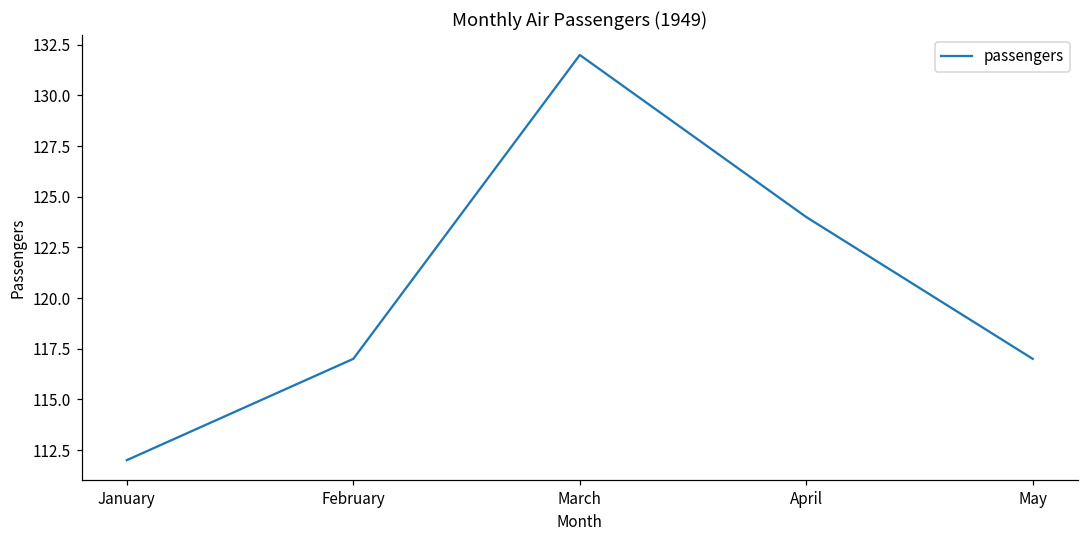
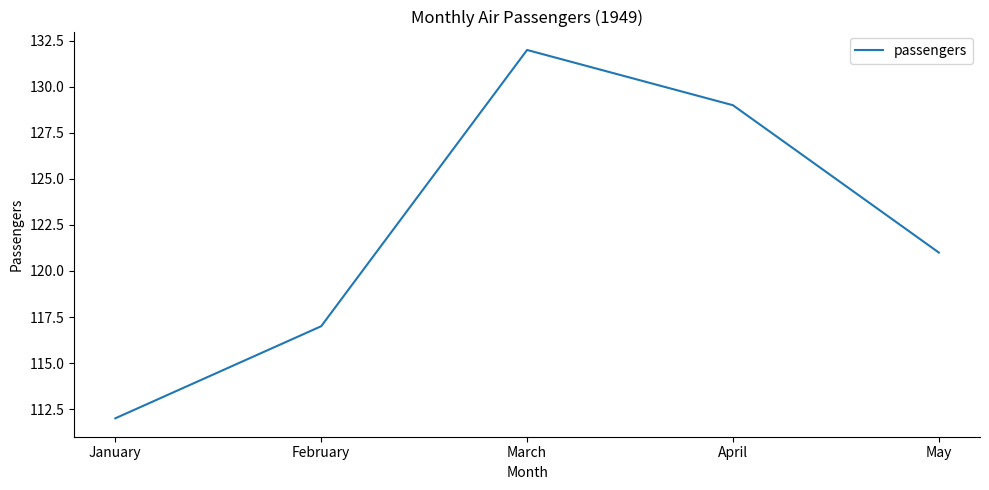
  {
    "January": 112,
    "February": 117,
    "March": 132,
-   "April": 124,
-   "May": 117
+   "April": 129,
+   "May": 121
  }
